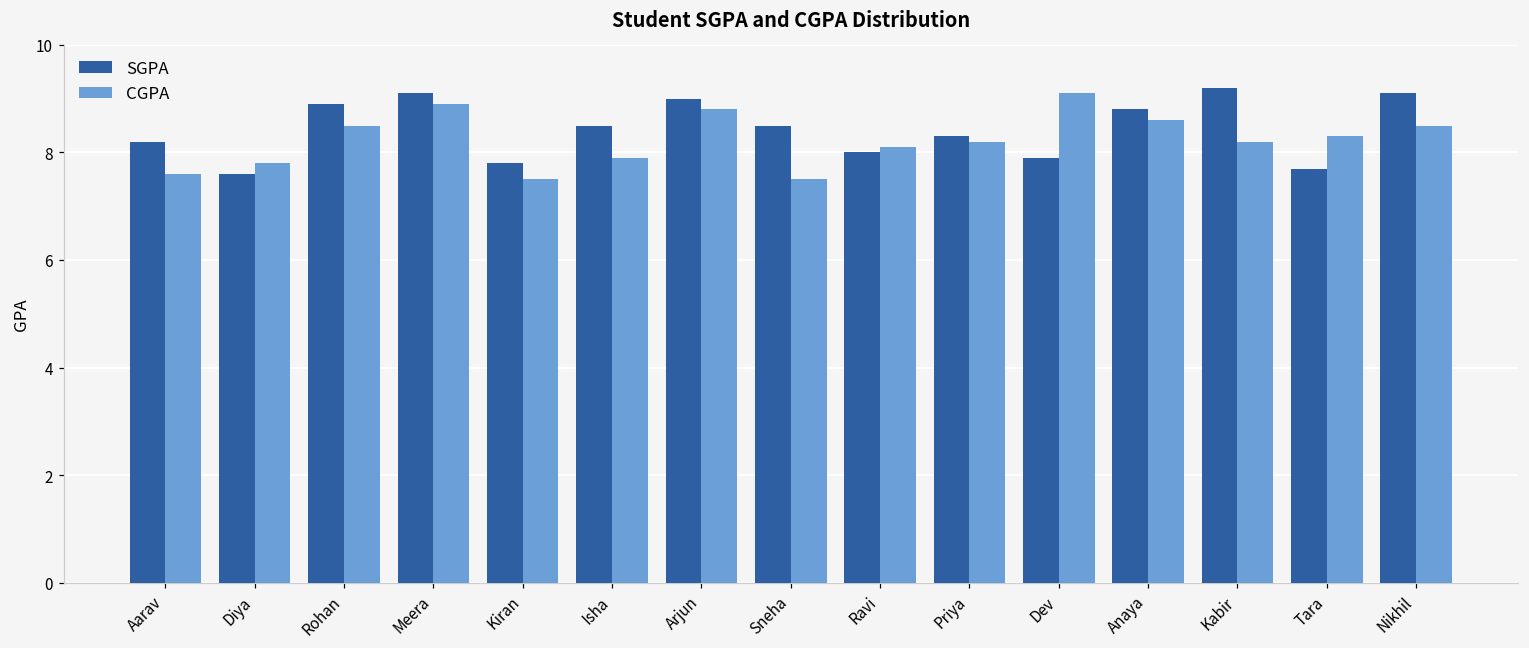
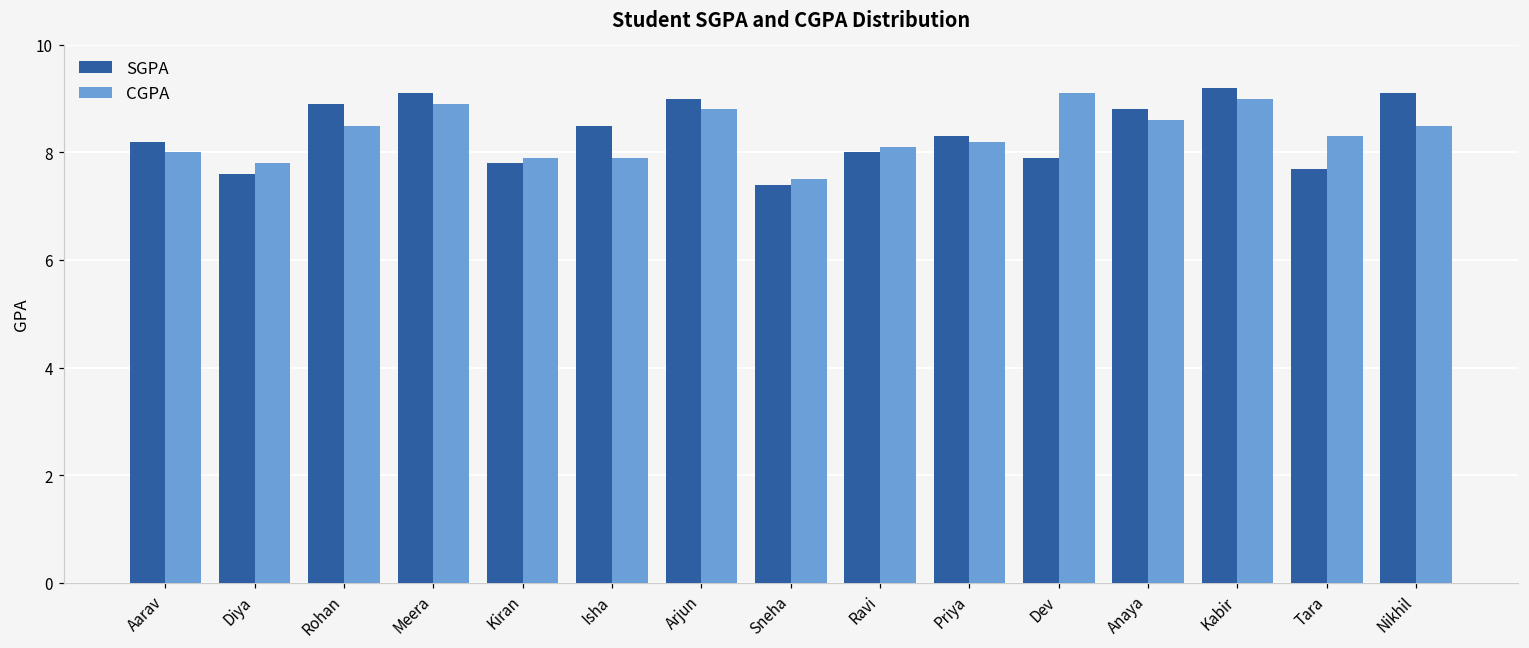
  {
    "SGPA": {
      "Aarav": 8.2,
      "Diya": 7.6,
      "Rohan": 8.9,
      "Meera": 9.1,
      "Kiran": 7.8,
      "Isha": 8.5,
      "Arjun": 9.0,
-     "Sneha": 8.5,
+     "Sneha": 7.4,
      "Ravi": 8.0,
      "Priya": 8.3,
      "Dev": 7.9,
      "Anaya": 8.8,
      "Kabir": 9.2,
      "Tara": 7.7,
      "Nikhil": 9.1
    },
    "CGPA": {
-     "Aarav": 7.6,
+     "Aarav": 8.0,
      "Diya": 7.8,
      "Rohan": 8.5,
      "Meera": 8.9,
-     "Kiran": 7.5,
+     "Kiran": 7.9,
      "Isha": 7.9,
      "Arjun": 8.8,
      "Sneha": 7.5,
      "Ravi": 8.1,
      "Priya": 8.2,
      "Dev": 9.1,
      "Anaya": 8.6,
-     "Kabir": 8.2,
+     "Kabir": 9.0,
      "Tara": 8.3,
      "Nikhil": 8.5
    }
  }
